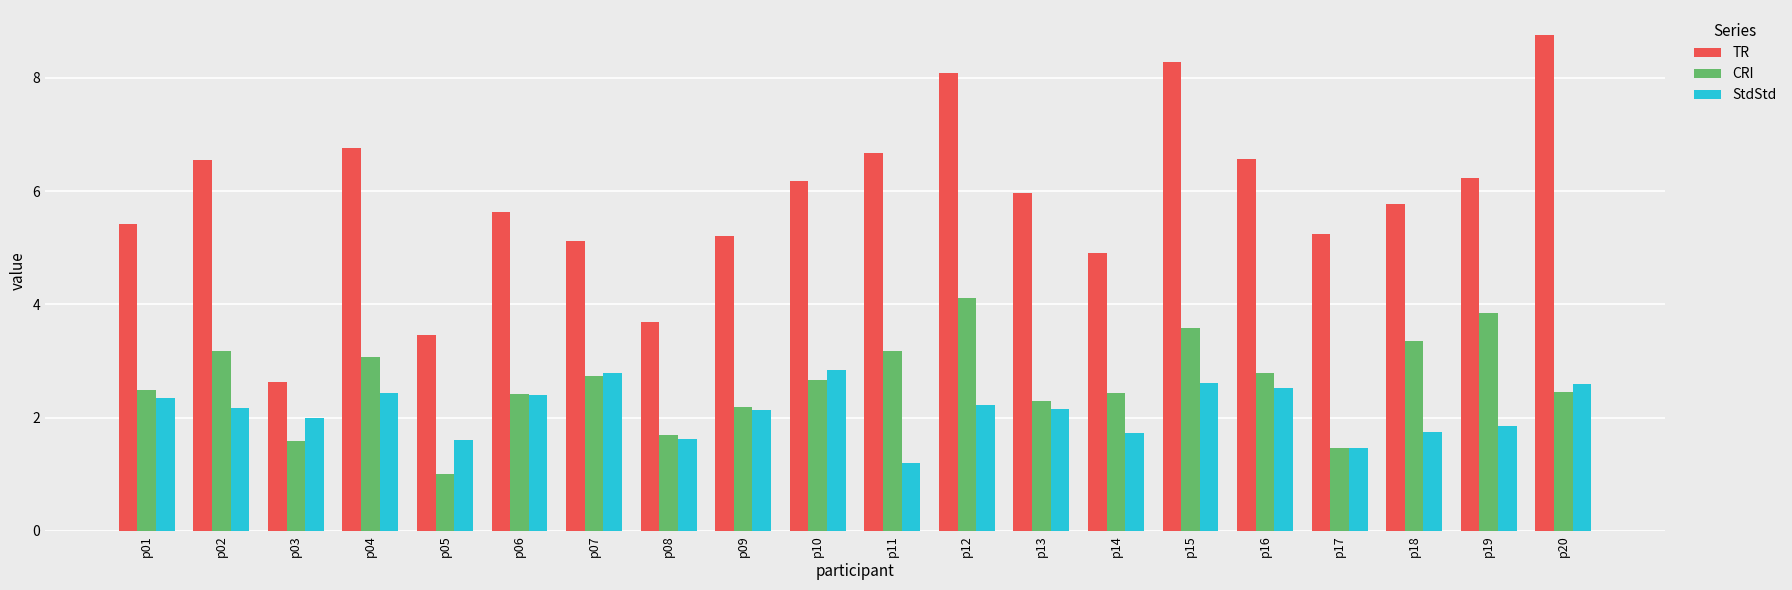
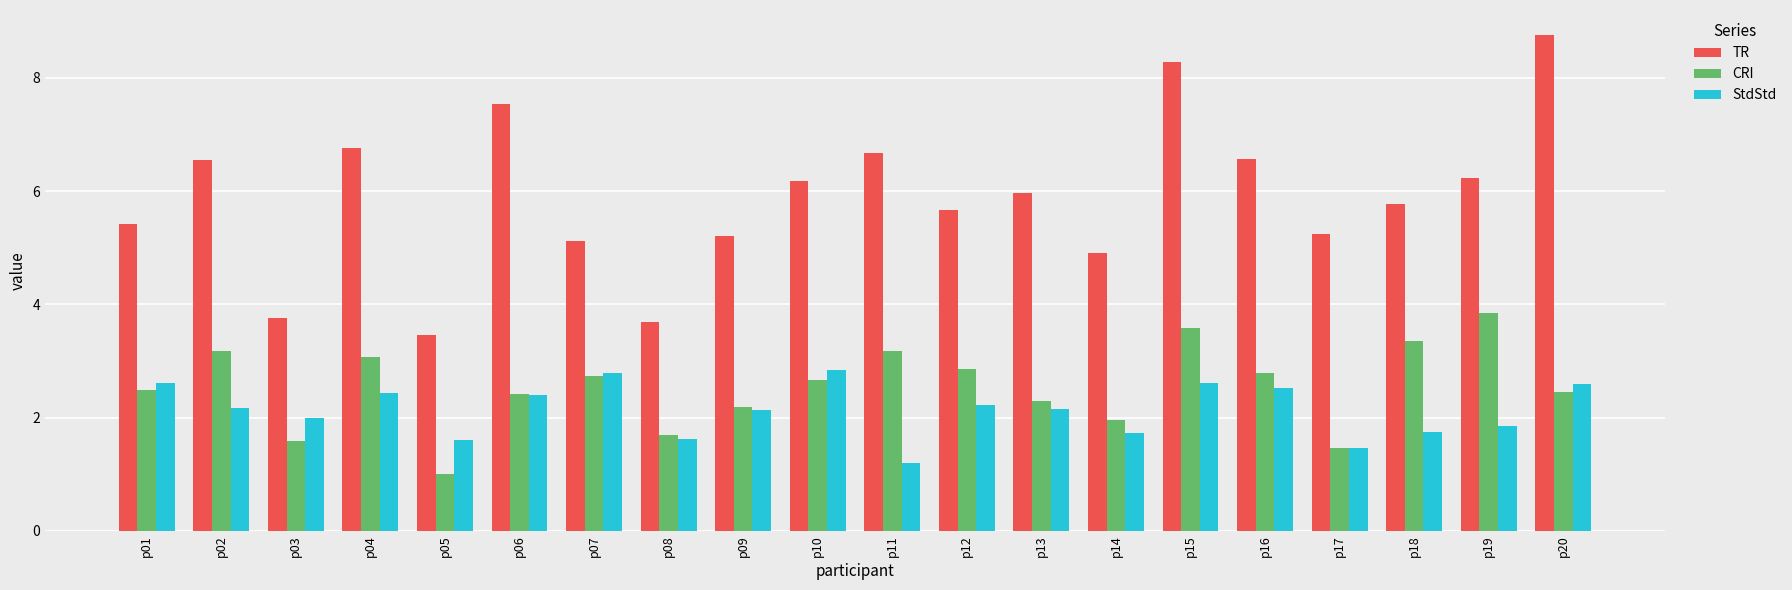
  {
    "TR": {
      "p01": 5.4,
      "p02": 6.6,
-     "p03": 2.6,
+     "p03": 3.8,
      "p04": 6.8,
      "p05": 3.5,
-     "p06": 5.6,
+     "p06": 7.5,
      "p07": 5.1,
      "p08": 3.7,
      "p09": 5.2,
      "p10": 6.2,
      "p11": 6.7,
-     "p12": 8.1,
+     "p12": 5.7,
      "p13": 6.0,
      "p14": 4.9,
      "p15": 8.3,
      "p16": 6.6,
      "p17": 5.2,
      "p18": 5.8,
      "p19": 6.2,
      "p20": 8.8
    },
    "CRI": {
      "p01": 2.5,
      "p02": 3.2,
      "p03": 1.6,
      "p04": 3.1,
      "p05": 1.0,
      "p06": 2.4,
      "p07": 2.7,
      "p08": 1.7,
      "p09": 2.2,
      "p10": 2.7,
      "p11": 3.2,
-     "p12": 4.1,
+     "p12": 2.9,
      "p13": 2.3,
-     "p14": 2.4,
+     "p14": 2.0,
      "p15": 3.6,
      "p16": 2.8,
      "p17": 1.5,
      "p18": 3.3,
      "p19": 3.9,
      "p20": 2.5
    },
    "StdStd": {
-     "p01": 2.3,
+     "p01": 2.6,
      "p02": 2.2,
      "p03": 2.0,
      "p04": 2.4,
      "p05": 1.6,
      "p06": 2.4,
      "p07": 2.8,
      "p08": 1.6,
      "p09": 2.1,
      "p10": 2.8,
      "p11": 1.2,
      "p12": 2.2,
      "p13": 2.1,
      "p14": 1.7,
      "p15": 2.6,
      "p16": 2.5,
      "p17": 1.5,
      "p18": 1.8,
      "p19": 1.9,
      "p20": 2.6
    }
  }
